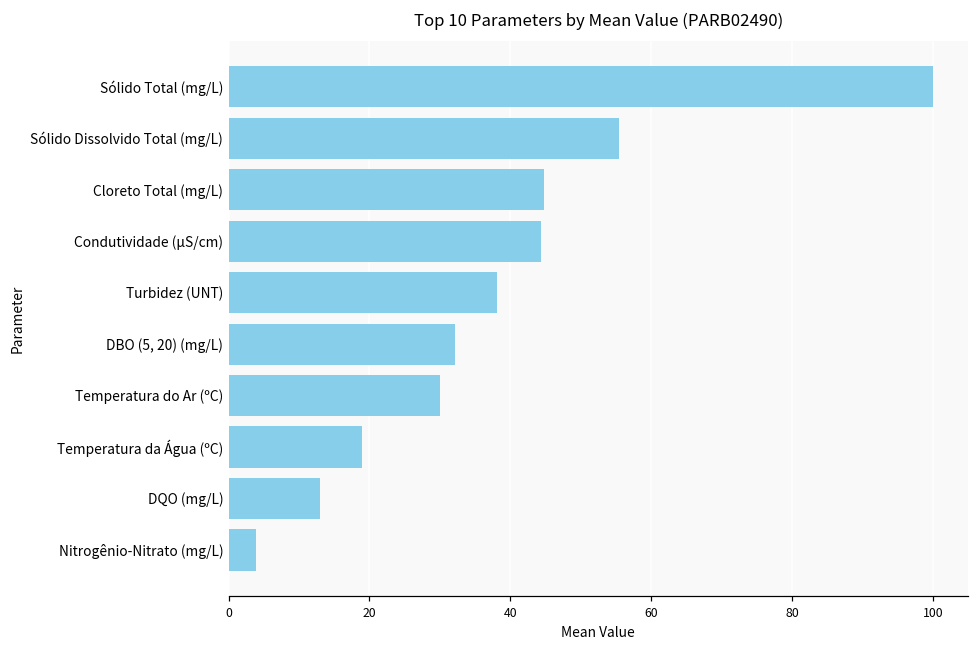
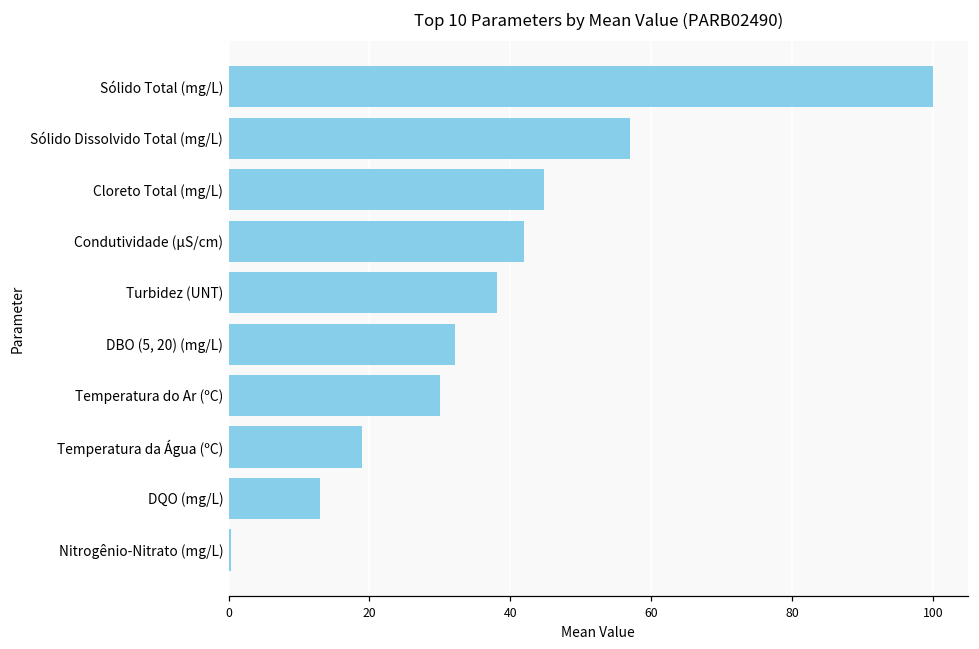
  {
    "Sólido Total (mg/L)": 100,
-   "Sólido Dissolvido Total (mg/L)": 56,
+   "Sólido Dissolvido Total (mg/L)": 57,
    "Cloreto Total (mg/L)": 45,
-   "Condutividade (µS/cm)": 44,
+   "Condutividade (µS/cm)": 42,
    "Turbidez (UNT)": 38,
    "DBO (5, 20) (mg/L)": 32,
    "Temperatura do Ar (ºC)": 30,
    "Temperatura da Água (ºC)": 19,
    "DQO (mg/L)": 13,
-   "Nitrogênio-Nitrato (mg/L)": 4
+   "Nitrogênio-Nitrato (mg/L)": 0
  }
